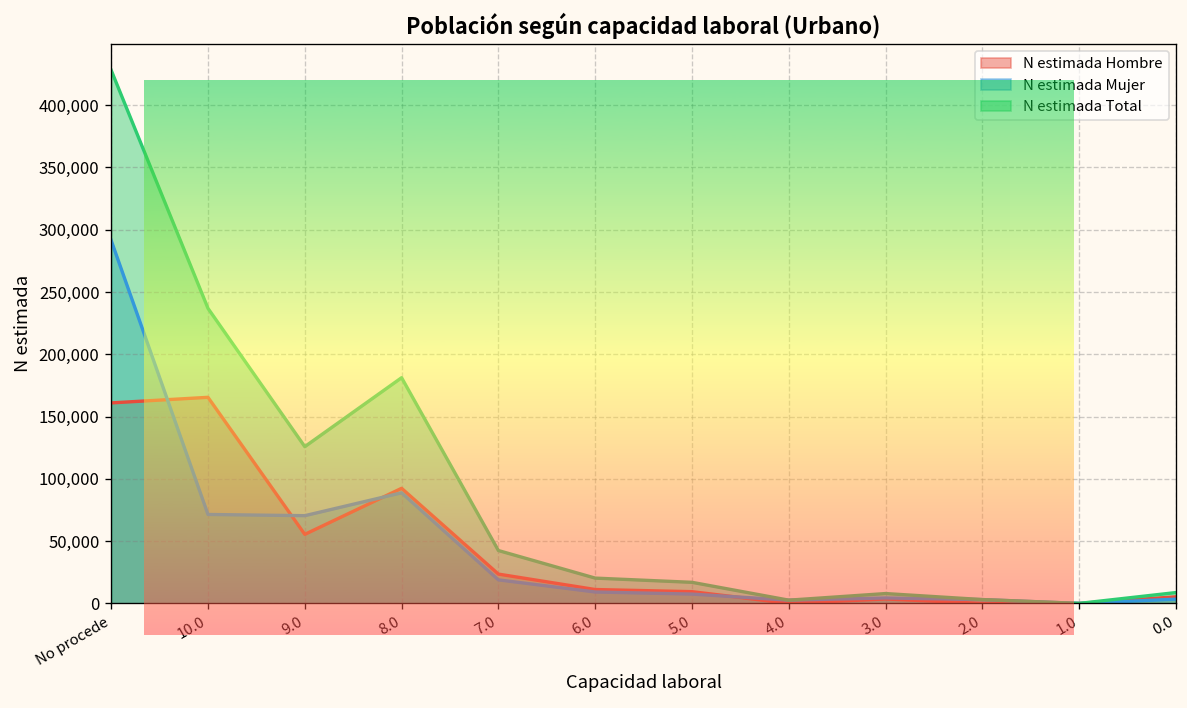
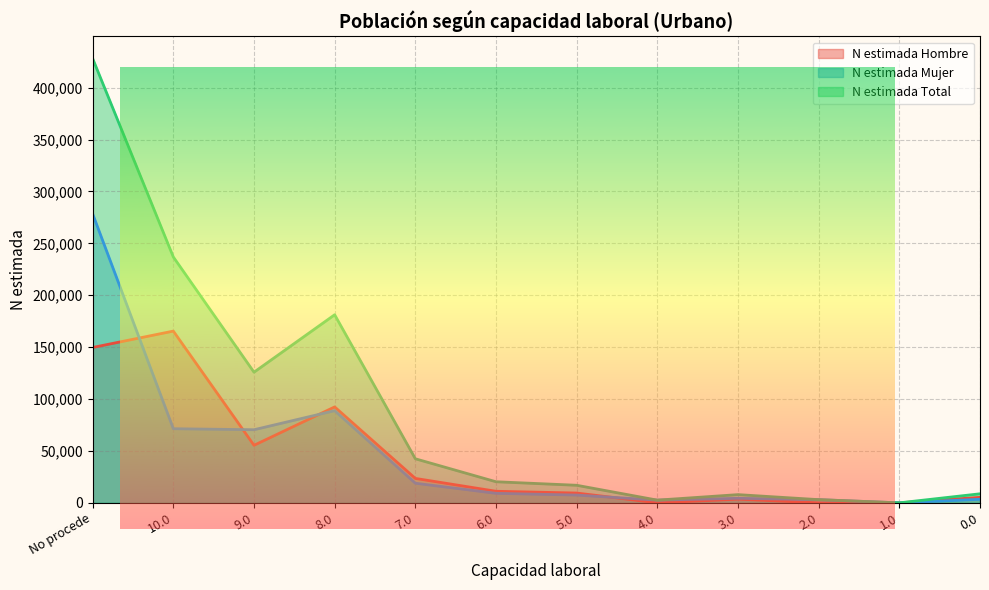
  {
    "N estimada Hombre": {
-     "No procede": "161,000"
+     "No procede": "150,000"
    },
    "N estimada Mujer": {
-     "No procede": "291,000"
+     "No procede": "278,000"
    },
    "N estimada Total": {
      "No procede": "428,000",
      "0.0": "9,000"
    }
  }
